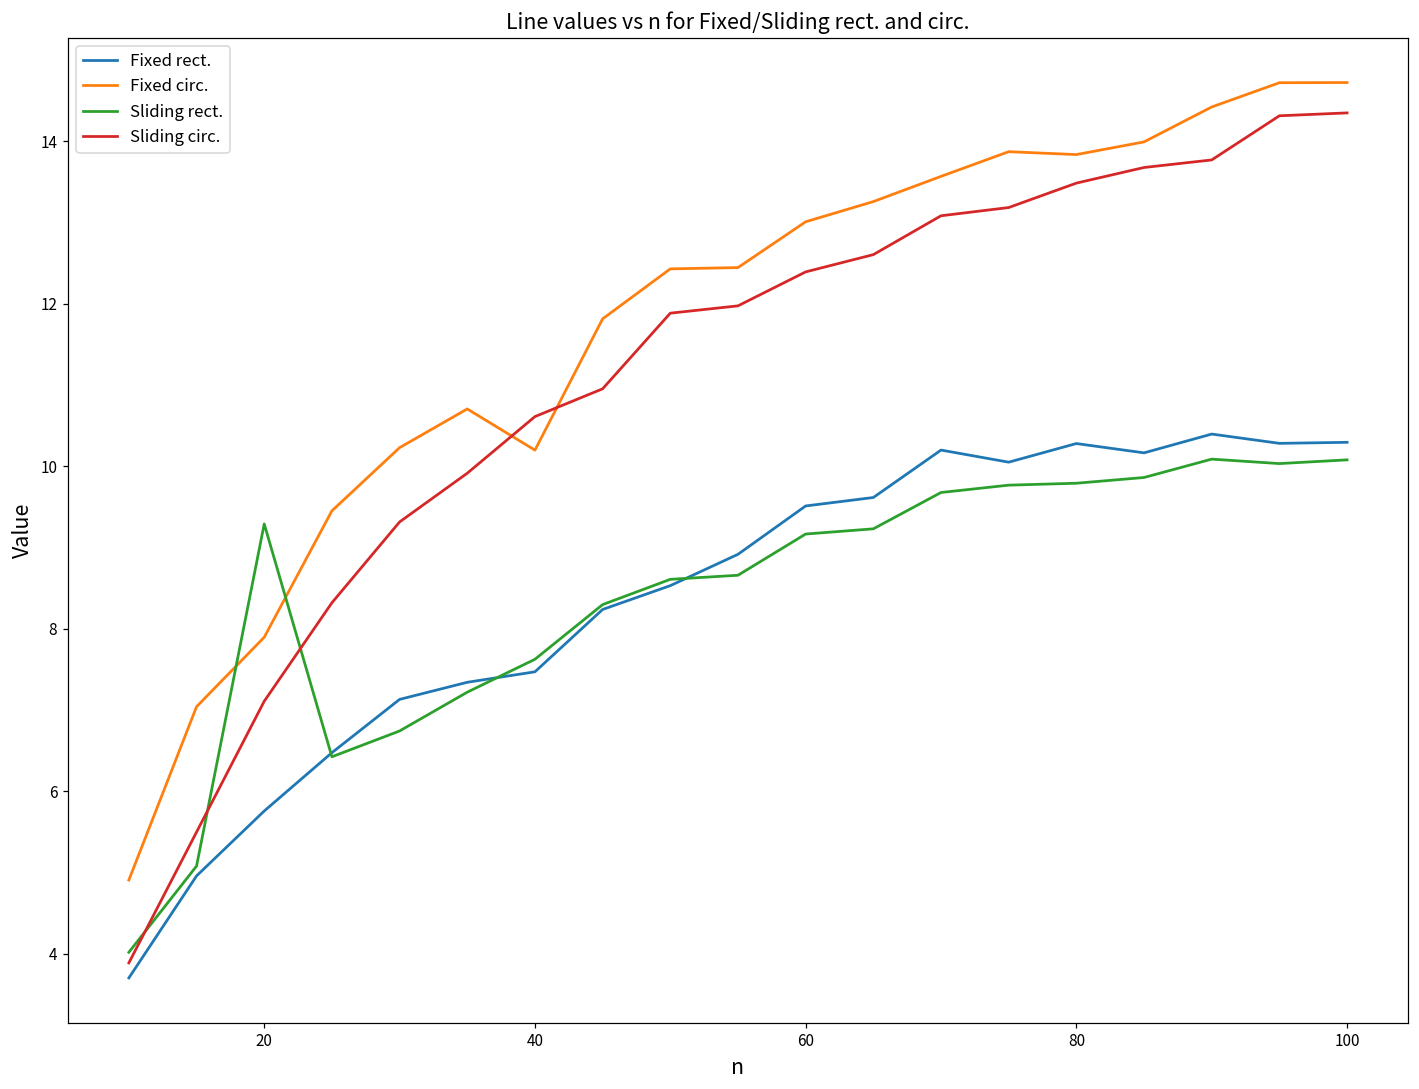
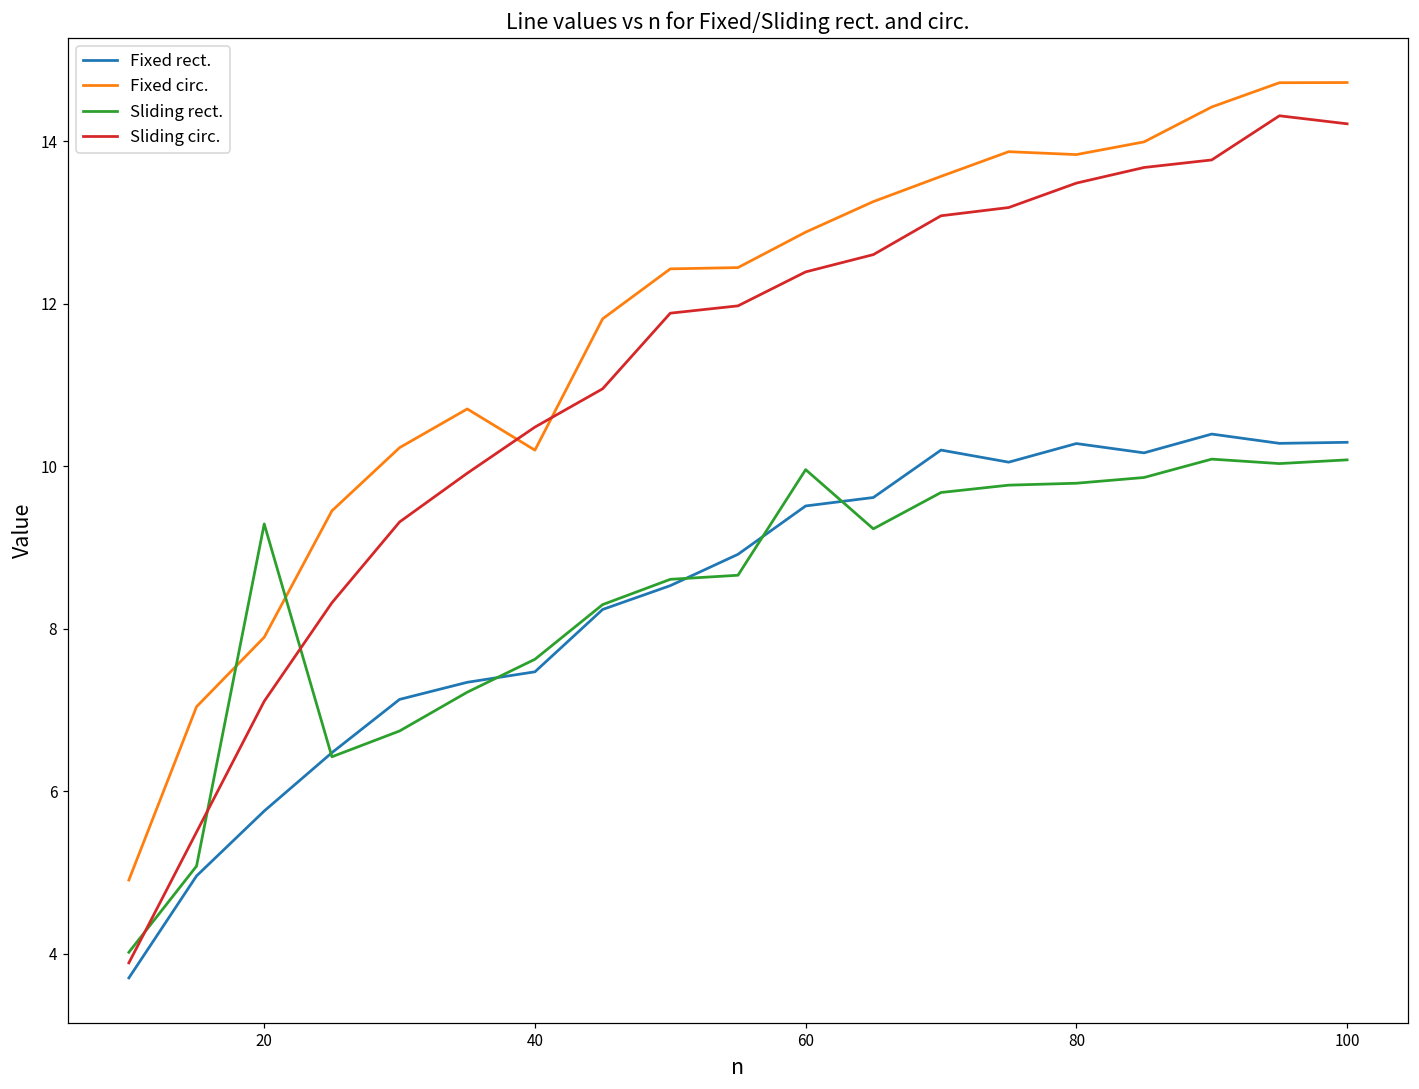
  {
    "Fixed rect.": {
      "20": 5.8,
      "40": 7.5,
      "60": 9.5,
      "80": 10.3,
      "100": 10.3
    },
    "Fixed circ.": {
      "20": 7.9,
      "40": 10.2,
-     "60": 13.0,
+     "60": 12.9,
      "80": 13.8,
      "100": 14.7
    },
    "Sliding rect.": {
      "20": 9.3,
      "40": 7.6,
-     "60": 9.2,
+     "60": 10.0,
      "80": 9.8,
      "100": 10.1
    },
    "Sliding circ.": {
      "20": 7.1,
-     "40": 10.6,
+     "40": 10.5,
      "60": 12.4,
      "80": 13.5,
-     "100": 14.4
+     "100": 14.2
    }
  }
